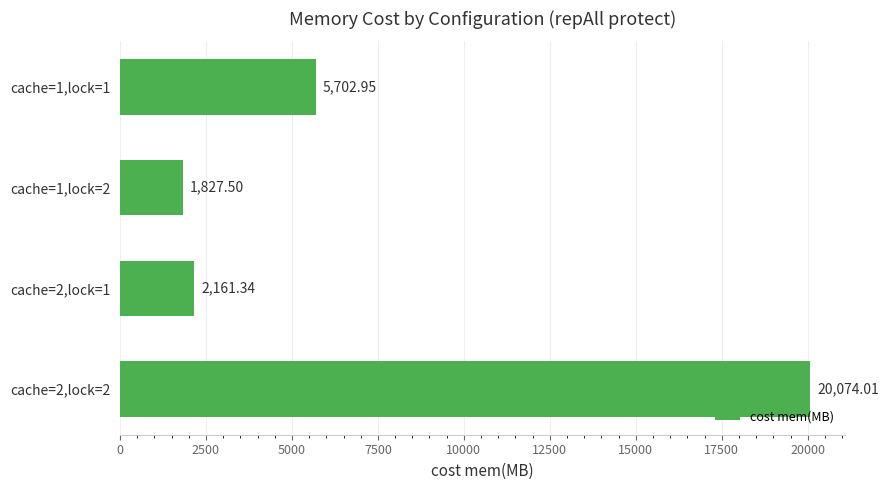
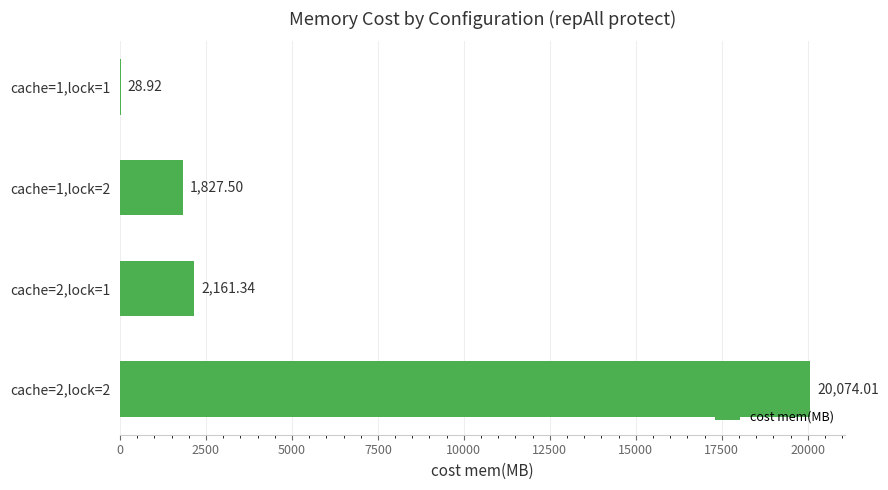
  {
-   "cache=1,lock=1": "5,702.95",
+   "cache=1,lock=1": "28.92",
    "cache=1,lock=2": "1,827.50",
    "cache=2,lock=1": "2,161.34",
    "cache=2,lock=2": "20,074.01"
  }
